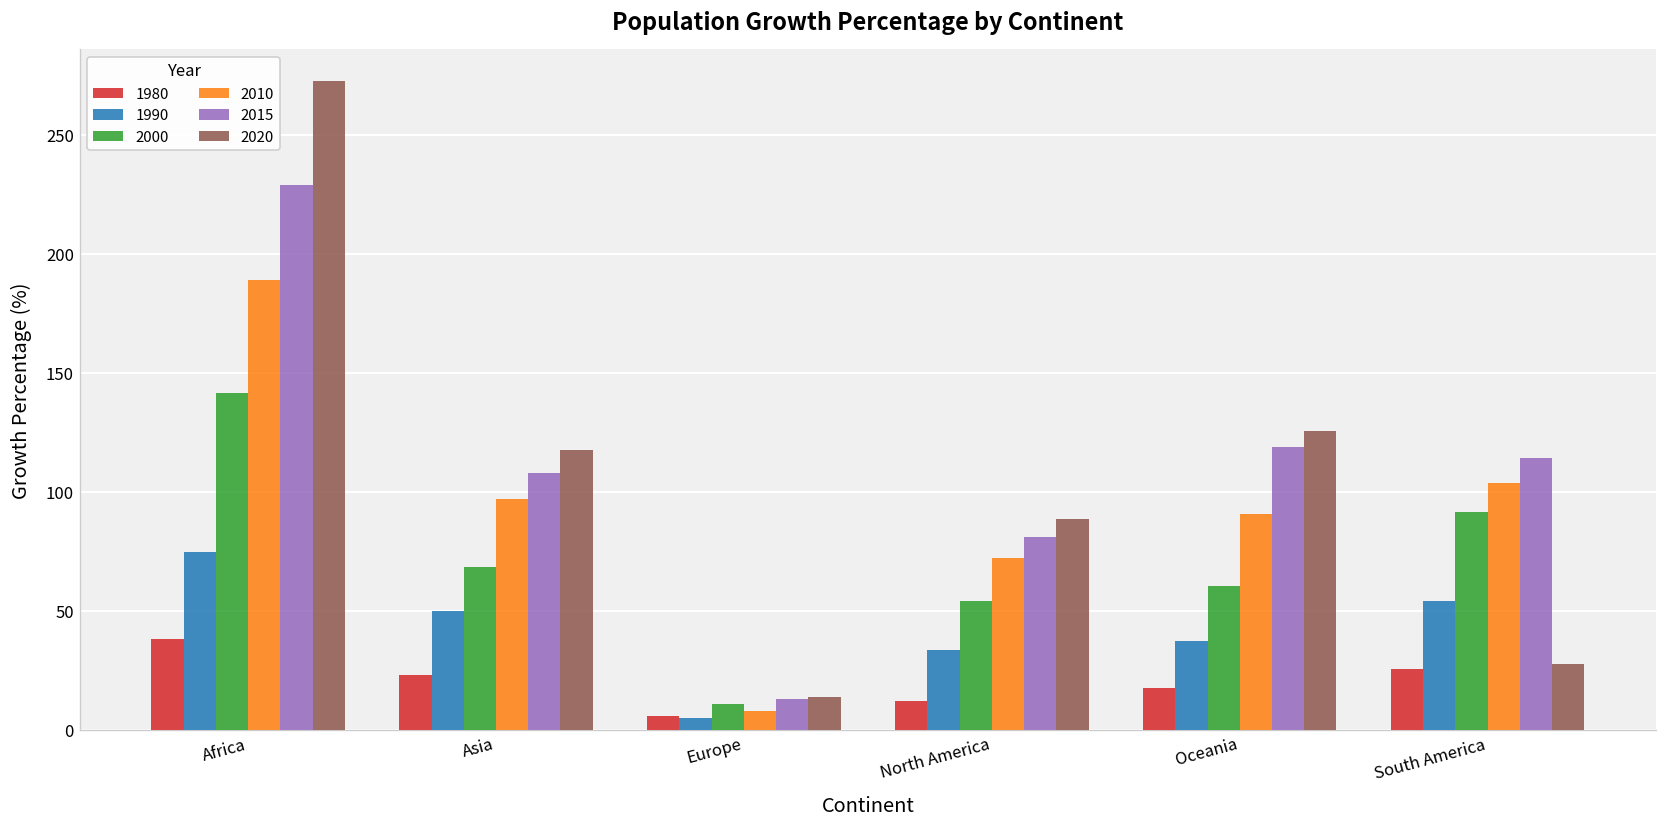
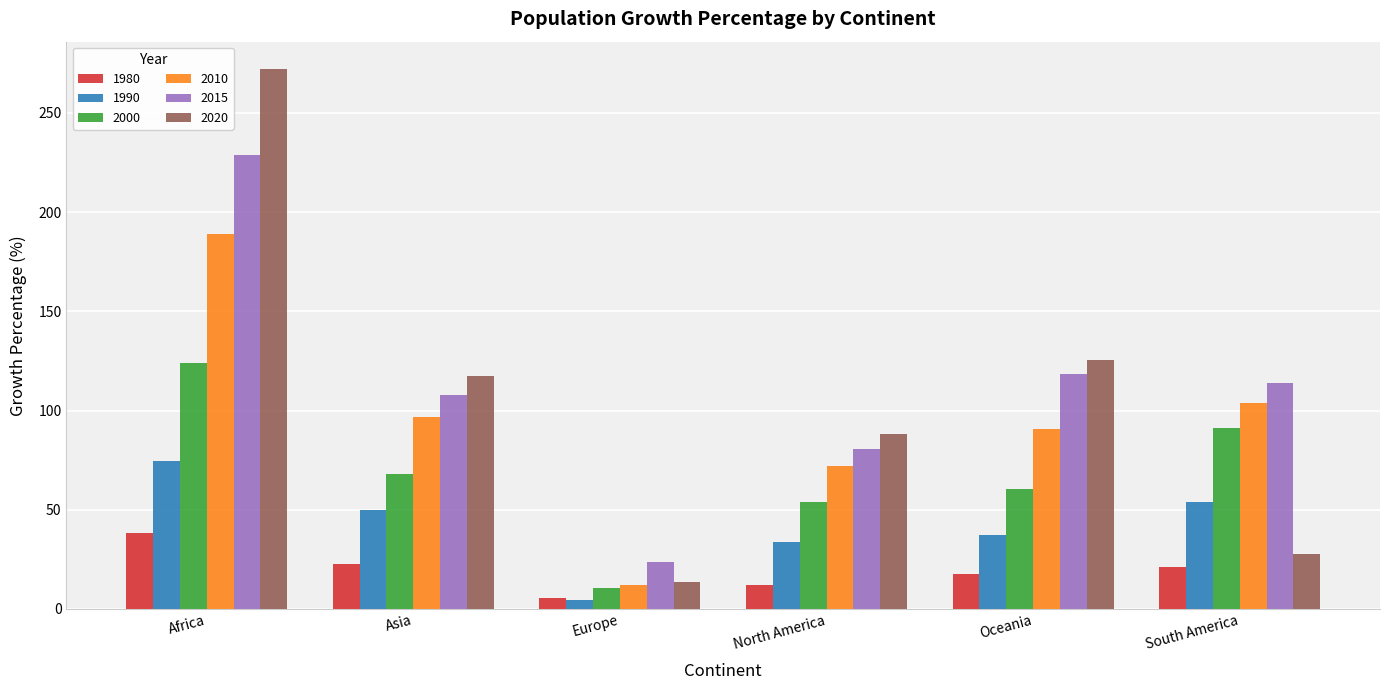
  {
    "1980": {
      "Africa": 38,
      "Asia": 23,
      "Europe": 6,
      "North America": 12,
      "Oceania": 18,
-     "South America": 25
+     "South America": 21
    },
    "1990": {
      "Africa": 75,
      "Asia": 50,
      "Europe": 5,
      "North America": 34,
      "Oceania": 37,
      "South America": 54
    },
    "2000": {
-     "Africa": 141,
+     "Africa": 124,
      "Asia": 68,
      "Europe": 11,
      "North America": 54,
      "Oceania": 60,
      "South America": 91
    },
    "2010": {
      "Africa": 189,
      "Asia": 97,
-     "Europe": 8,
+     "Europe": 12,
      "North America": 72,
      "Oceania": 90,
      "South America": 104
    },
    "2015": {
      "Africa": 229,
      "Asia": 108,
-     "Europe": 13,
+     "Europe": 23,
      "North America": 81,
      "Oceania": 119,
      "South America": 114
    },
    "2020": {
      "Africa": 272,
      "Asia": 117,
      "Europe": 14,
      "North America": 88,
      "Oceania": 126,
      "South America": 28
    }
  }
